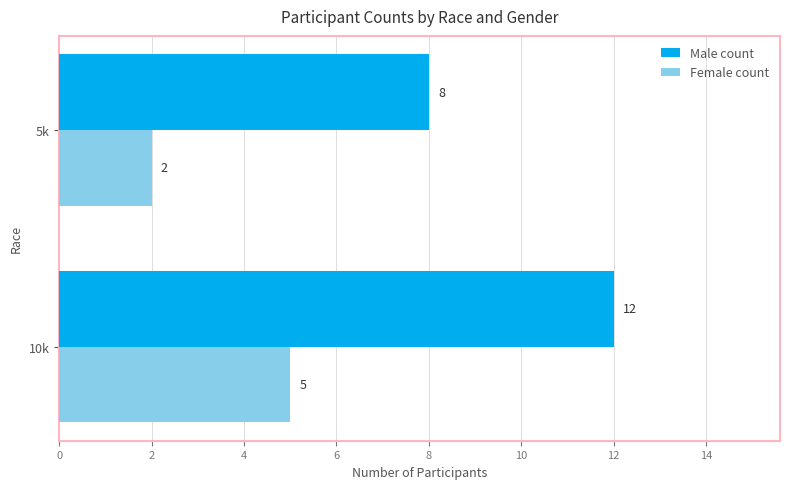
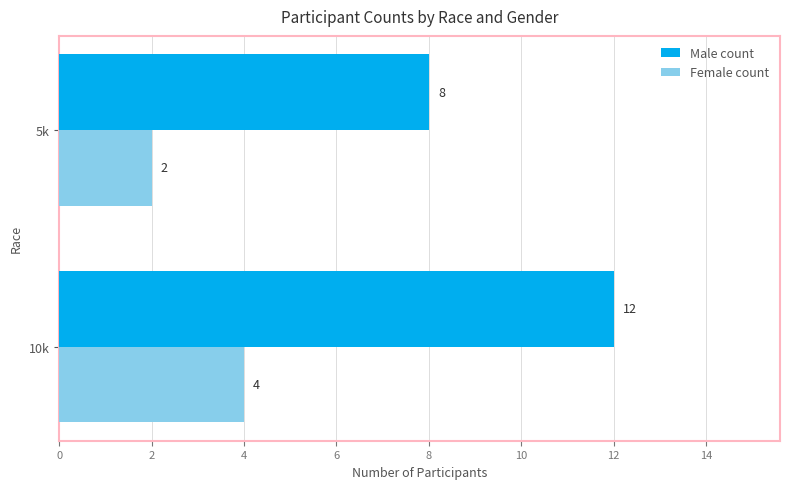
  {
    "Male count": {
      "5k": 8,
      "10k": 12
    },
    "Female count": {
      "5k": 2,
-     "10k": 5
+     "10k": 4
    }
  }
